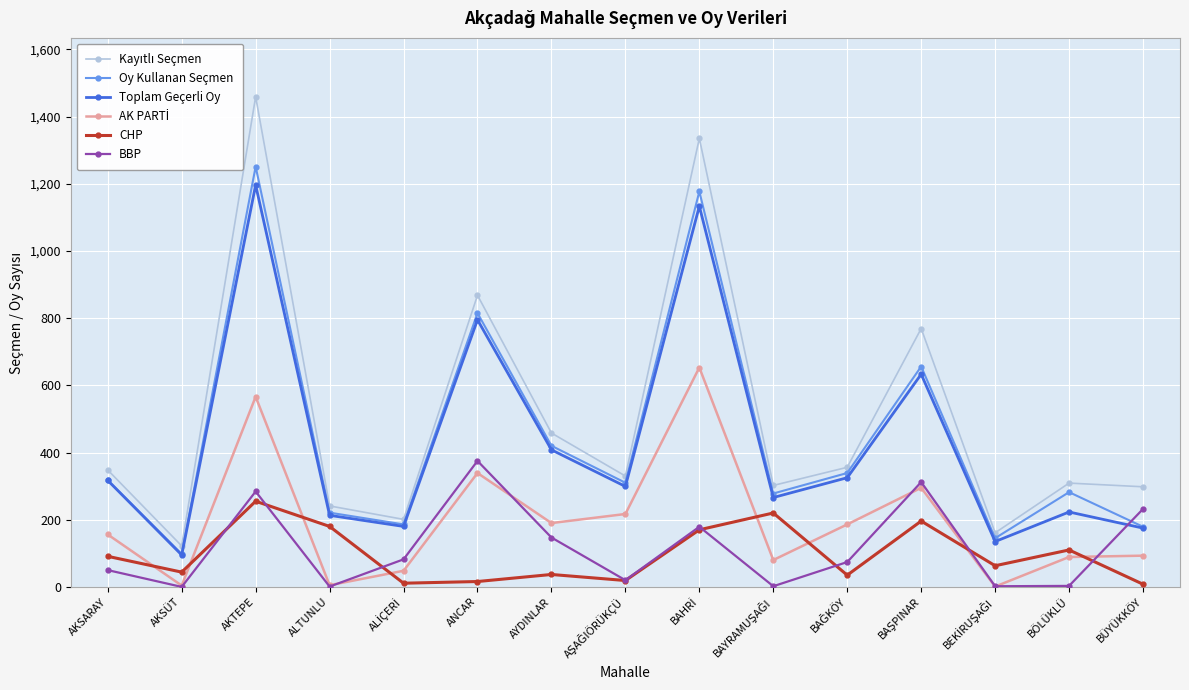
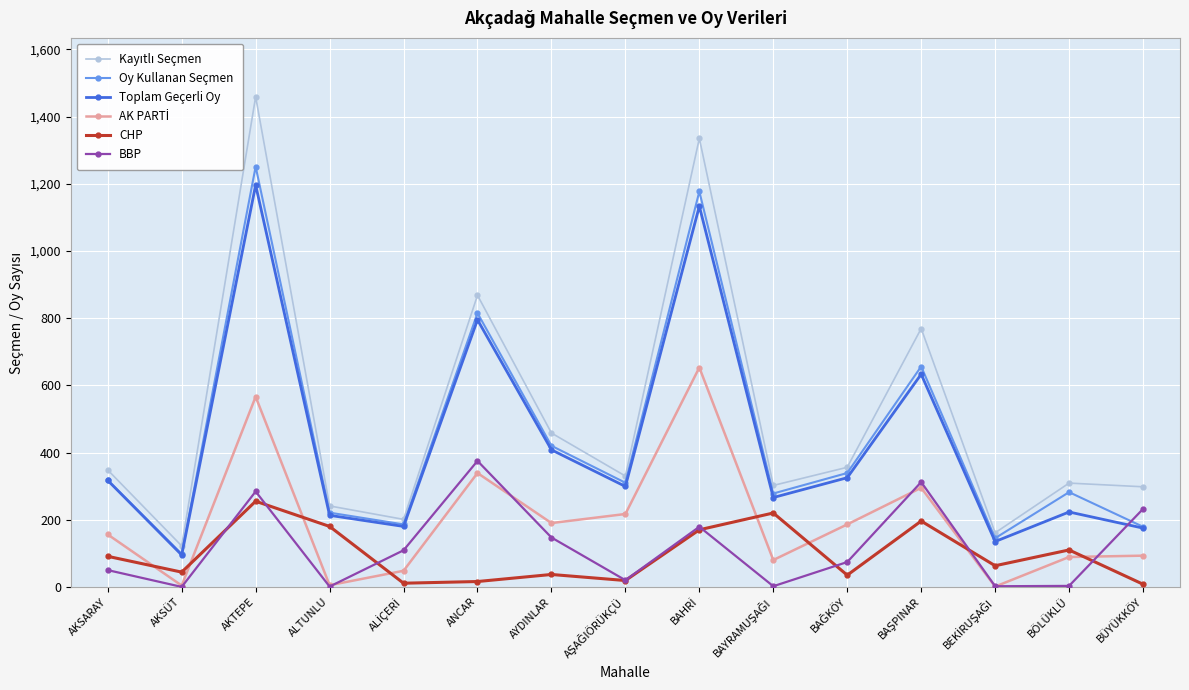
  {
    "Kayıtlı Seçmen": {
      "AKSARAY": "350",
      "AKSÜT": "120",
      "AKTEPE": "1,460",
      "ALTUNLU": "240",
      "ALİÇERİ": "200",
      "ANCAR": "870",
      "AYDINLAR": "460",
      "AŞAĞIÖRÜKÇÜ": "330",
      "BAHRİ": "1,340",
      "BAYRAMUŞAĞI": "300",
      "BAĞKÖY": "360",
      "BAŞPINAR": "770",
      "BEKİRUŞAĞI": "160",
      "BÖLÜKLÜ": "310",
      "BÜYÜKKÖY": "300"
    },
    "AK PARTİ": {
      "AKSARAY": "160",
      "AKTEPE": "570",
      "ALİÇERİ": "50",
      "ANCAR": "340",
      "AYDINLAR": "190",
      "AŞAĞIÖRÜKÇÜ": "220",
      "BAHRİ": "650",
      "BAYRAMUŞAĞI": "80",
      "BAĞKÖY": "190",
      "BAŞPINAR": "300",
      "BÖLÜKLÜ": "90",
      "BÜYÜKKÖY": "90"
    },
    "CHP": {
      "AKSARAY": "90",
      "AKSÜT": "40",
      "AKTEPE": "260",
      "ALTUNLU": "180",
      "ALİÇERİ": "10",
      "ANCAR": "20",
      "AYDINLAR": "40",
      "BAHRİ": "170",
      "BAYRAMUŞAĞI": "220",
      "BAĞKÖY": "40",
      "BAŞPINAR": "200",
      "BEKİRUŞAĞI": "60",
      "BÖLÜKLÜ": "110",
      "BÜYÜKKÖY": "10"
    },
    "BBP": {
      "AKSARAY": "50",
      "AKTEPE": "280",
-     "ALİÇERİ": "80",
+     "ALİÇERİ": "110",
      "ANCAR": "380",
      "AYDINLAR": "150",
      "BAHRİ": "180",
      "BAYRAMUŞAĞI": "0",
      "BAĞKÖY": "70",
      "BAŞPINAR": "310",
      "BÖLÜKLÜ": "0",
      "BÜYÜKKÖY": "230"
    }
  }
